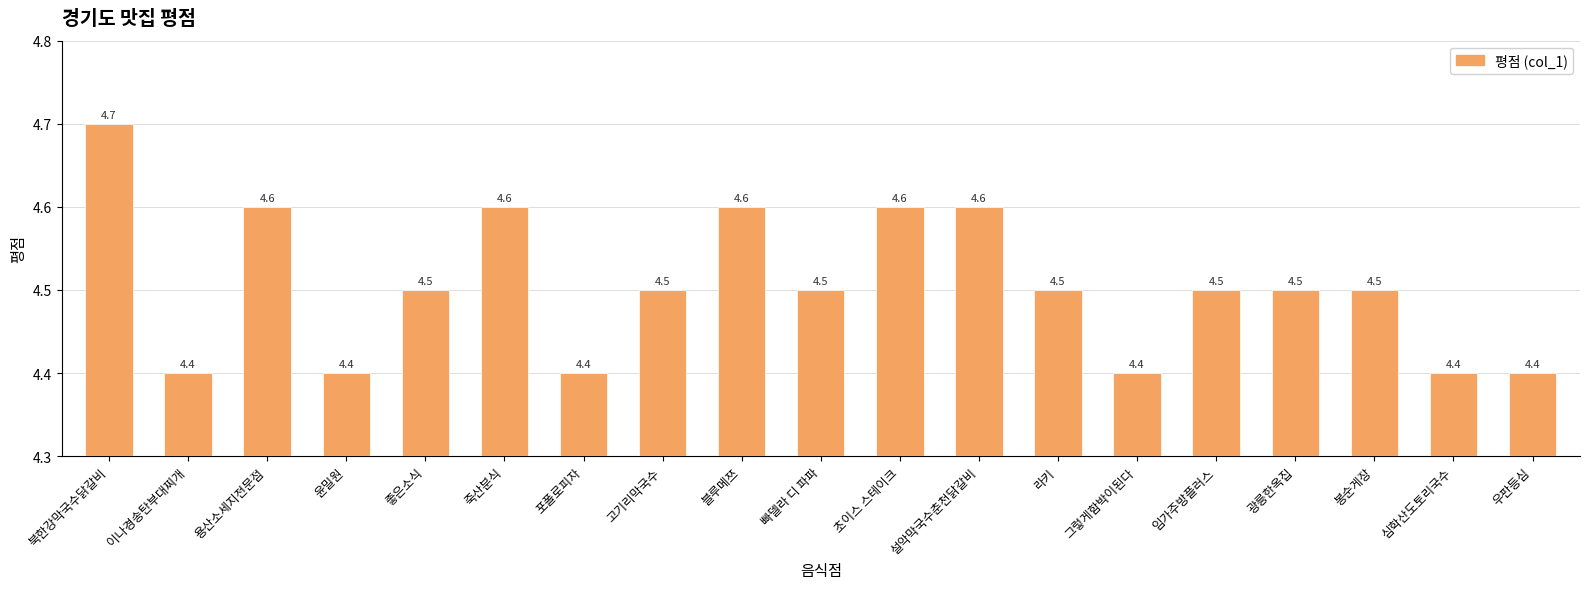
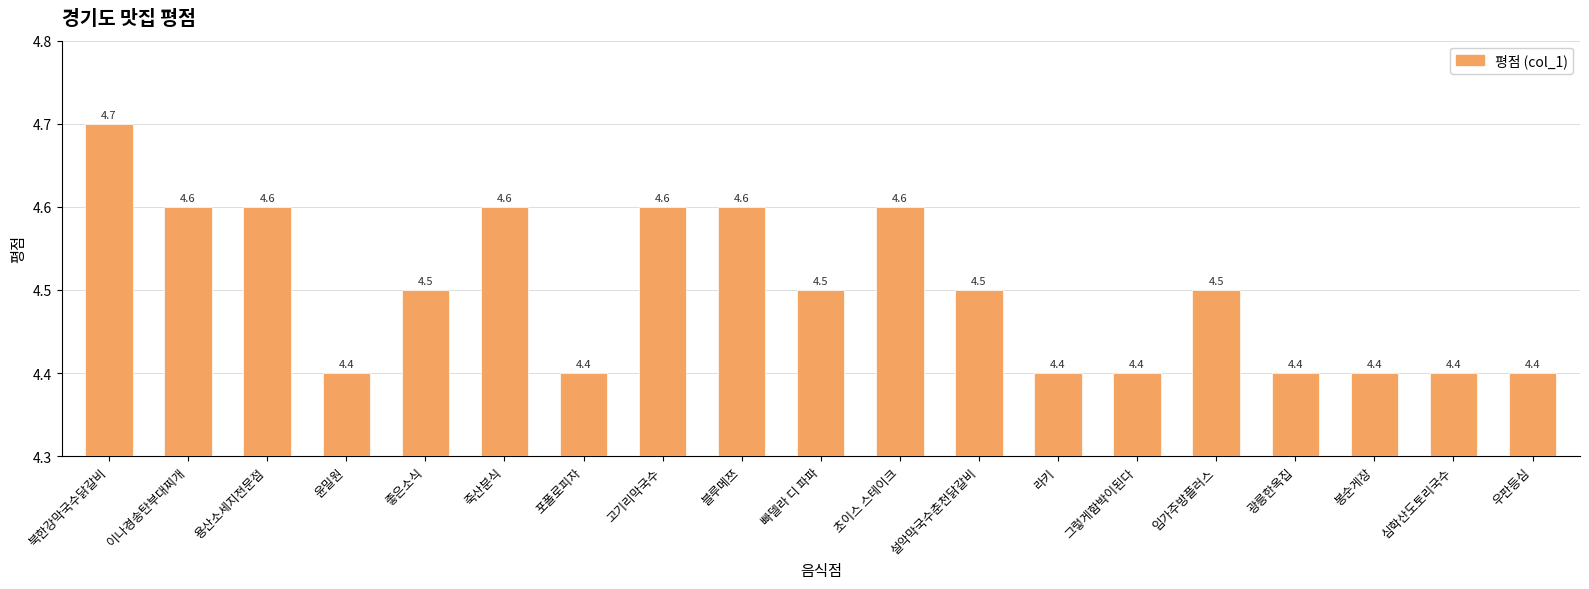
  {
    "북한강막국수닭갈비": 4.7,
-   "이나경송탄부대찌개": 4.4,
+   "이나경송탄부대찌개": 4.6,
    "용산소세지전문점": 4.6,
    "윤밀원": 4.4,
    "좋은소식": 4.5,
    "죽산분식": 4.6,
    "포폴로피자": 4.4,
-   "고기리막국수": 4.5,
+   "고기리막국수": 4.6,
    "블루메쯔": 4.6,
    "빠델라 디 파파": 4.5,
    "초이스 스테이크": 4.6,
-   "설악막국수춘천닭갈비": 4.6,
-   "라키": 4.5,
+   "설악막국수춘천닭갈비": 4.5,
+   "라키": 4.4,
    "그렇게함박이된다": 4.4,
    "임가주방플러스": 4.5,
-   "광릉한옥집": 4.5,
-   "봉순게장": 4.5,
+   "광릉한옥집": 4.4,
+   "봉순게장": 4.4,
    "심학산도토리국수": 4.4,
    "우판등심": 4.4
  }
